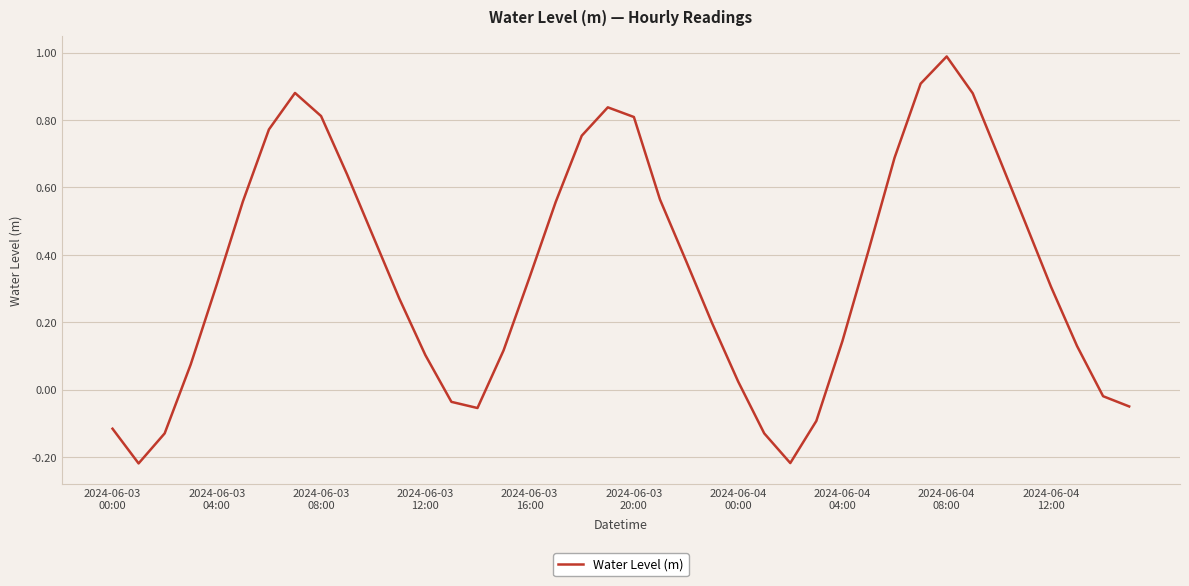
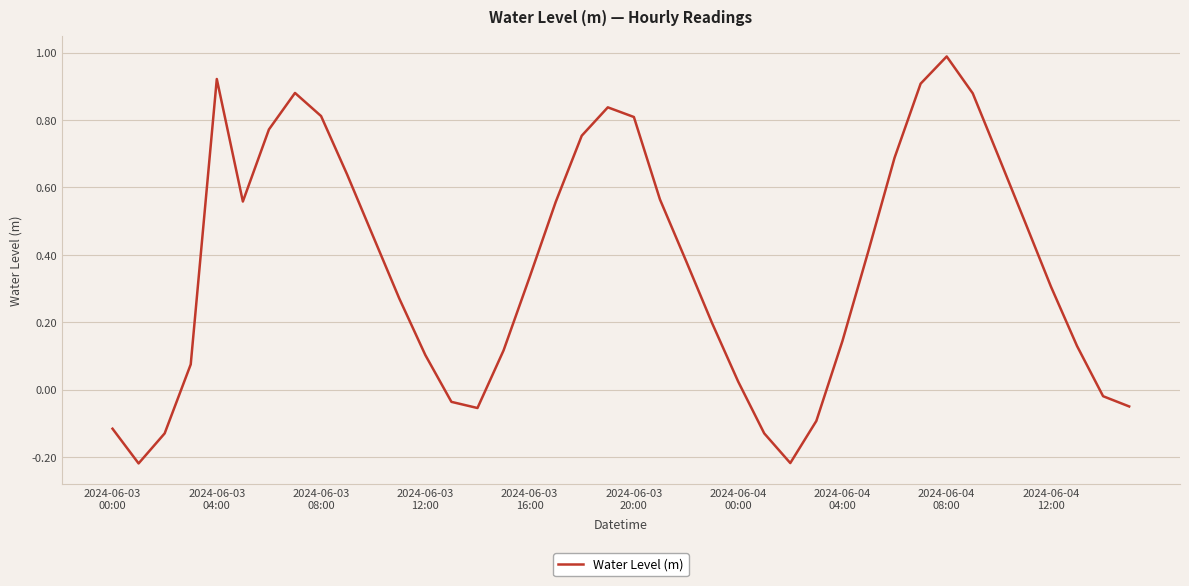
  {
    "2024-06-03 00:00": -0.12,
-   "2024-06-03 04:00": 0.31,
+   "2024-06-03 04:00": 0.92,
    "2024-06-03 08:00": 0.81,
    "2024-06-03 12:00": 0.10,
    "2024-06-03 16:00": 0.33,
    "2024-06-03 20:00": 0.81,
    "2024-06-04 00:00": 0.02,
    "2024-06-04 04:00": 0.14,
    "2024-06-04 08:00": 0.99,
    "2024-06-04 12:00": 0.31
  }
